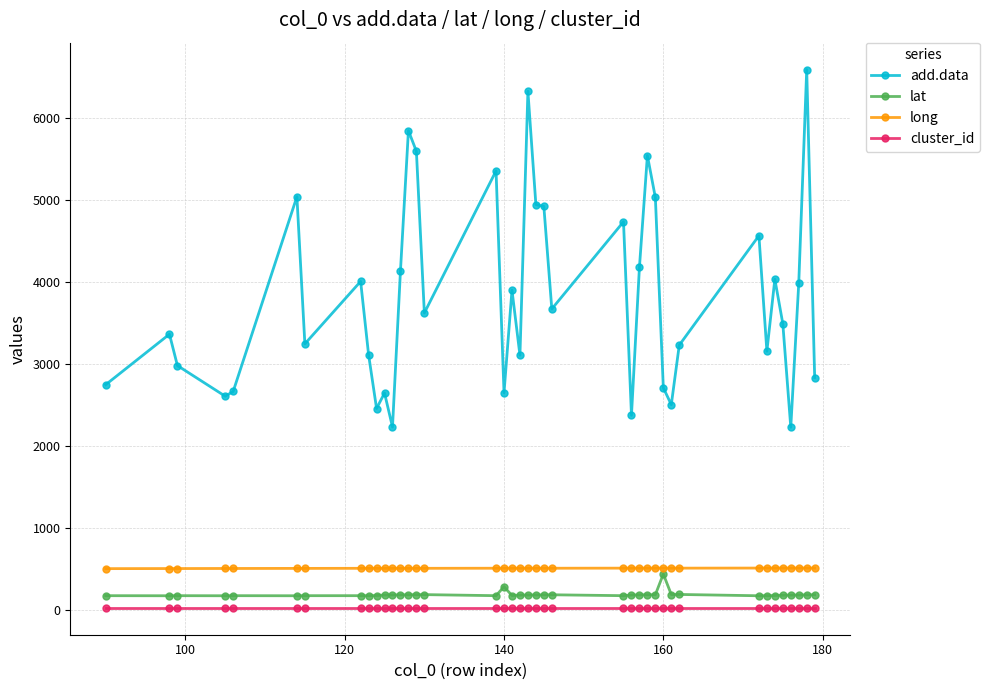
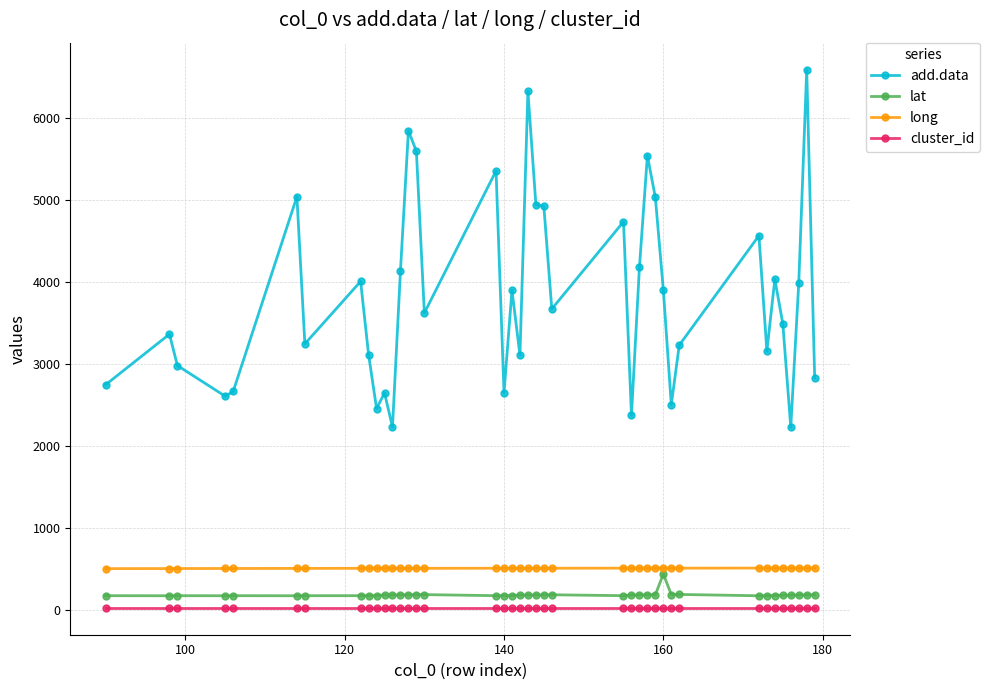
  {
    "add.data": {
      "140": 2600,
-     "160": 2700
+     "160": 3900
    },
    "lat": {
-     "140": 300,
+     "140": 200,
      "160": 400
    },
    "long": {
      "140": 500,
      "160": 500
    },
    "cluster_id": {
      "140": 0,
      "160": 0
    }
  }
